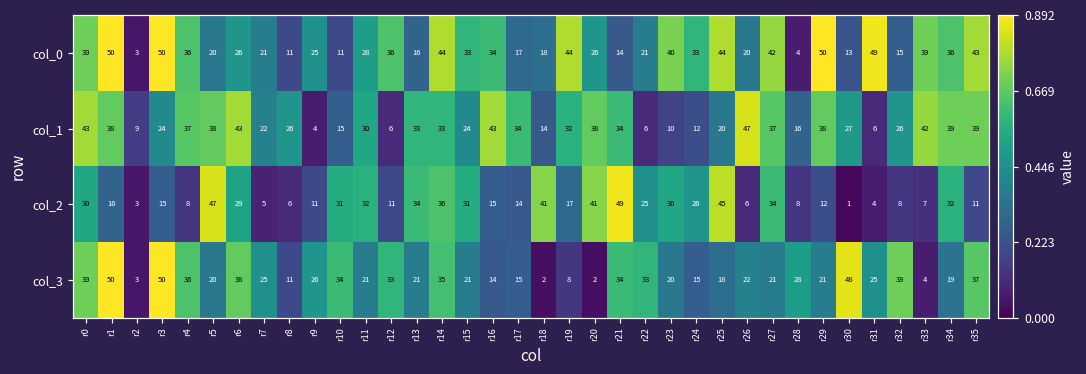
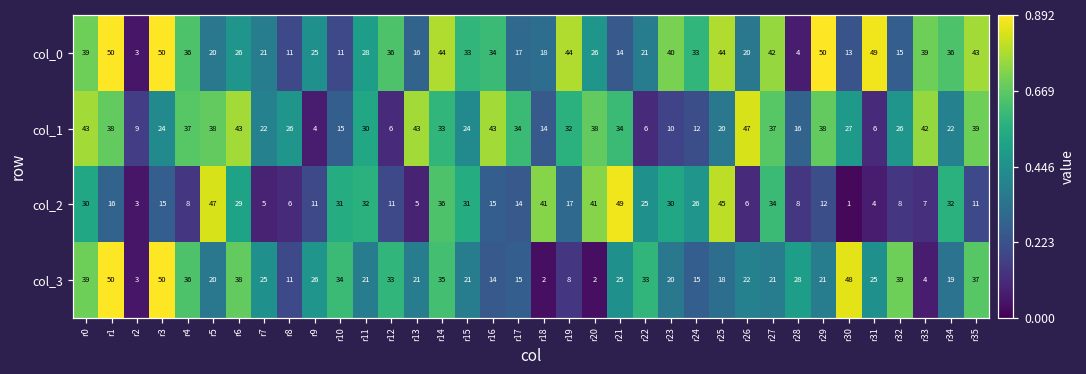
  {
    "col_0": {
      "r0": 39,
      "r1": 50,
      "r2": 3,
      "r3": 50,
      "r4": 36,
      "r5": 20,
      "r6": 26,
      "r7": 21,
      "r8": 11,
      "r9": 25,
      "r10": 11,
      "r11": 28,
      "r12": 36,
      "r13": 16,
      "r14": 44,
      "r15": 33,
      "r16": 34,
      "r17": 17,
      "r18": 18,
      "r19": 44,
      "r20": 26,
      "r21": 14,
      "r22": 21,
      "r23": 40,
      "r24": 33,
      "r25": 44,
      "r26": 20,
      "r27": 42,
      "r28": 4,
      "r29": 50,
      "r30": 13,
      "r31": 49,
      "r32": 15,
      "r33": 39,
      "r34": 36,
      "r35": 43
    },
    "col_1": {
      "r0": 43,
      "r1": 38,
      "r2": 9,
      "r3": 24,
      "r4": 37,
      "r5": 38,
      "r6": 43,
      "r7": 22,
      "r8": 26,
      "r9": 4,
      "r10": 15,
      "r11": 30,
      "r12": 6,
-     "r13": 33,
+     "r13": 43,
      "r14": 33,
      "r15": 24,
      "r16": 43,
      "r17": 34,
      "r18": 14,
      "r19": 32,
      "r20": 38,
      "r21": 34,
      "r22": 6,
      "r23": 10,
      "r24": 12,
      "r25": 20,
      "r26": 47,
      "r27": 37,
      "r28": 16,
      "r29": 38,
      "r30": 27,
      "r31": 6,
      "r32": 26,
      "r33": 42,
-     "r34": 39,
+     "r34": 22,
      "r35": 39
    },
    "col_2": {
      "r0": 30,
      "r1": 16,
      "r2": 3,
      "r3": 15,
      "r4": 8,
      "r5": 47,
      "r6": 29,
      "r7": 5,
      "r8": 6,
      "r9": 11,
      "r10": 31,
      "r11": 32,
      "r12": 11,
-     "r13": 34,
+     "r13": 5,
      "r14": 36,
      "r15": 31,
      "r16": 15,
      "r17": 14,
      "r18": 41,
      "r19": 17,
      "r20": 41,
      "r21": 49,
      "r22": 25,
      "r23": 30,
      "r24": 26,
      "r25": 45,
      "r26": 6,
      "r27": 34,
      "r28": 8,
      "r29": 12,
      "r30": 1,
      "r31": 4,
      "r32": 8,
      "r33": 7,
      "r34": 32,
      "r35": 11
    },
    "col_3": {
      "r0": 39,
      "r1": 50,
      "r2": 3,
      "r3": 50,
      "r4": 36,
      "r5": 20,
      "r6": 38,
      "r7": 25,
      "r8": 11,
      "r9": 26,
      "r10": 34,
      "r11": 21,
      "r12": 33,
      "r13": 21,
      "r14": 35,
      "r15": 21,
      "r16": 14,
      "r17": 15,
      "r18": 2,
      "r19": 8,
      "r20": 2,
-     "r21": 34,
+     "r21": 25,
      "r22": 33,
      "r23": 20,
      "r24": 15,
      "r25": 18,
      "r26": 22,
      "r27": 21,
      "r28": 28,
      "r29": 21,
      "r30": 48,
      "r31": 25,
      "r32": 39,
      "r33": 4,
      "r34": 19,
      "r35": 37
    }
  }
